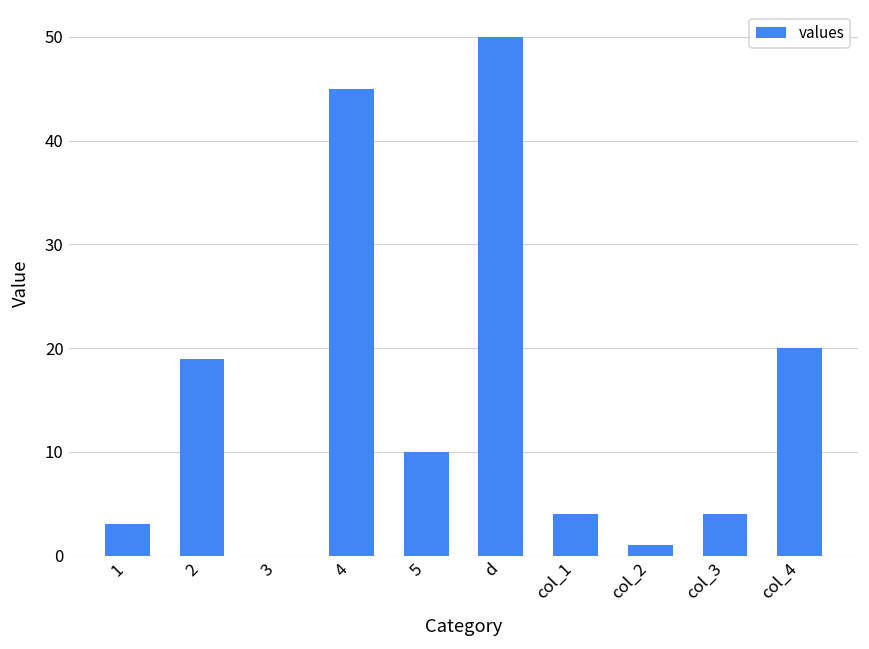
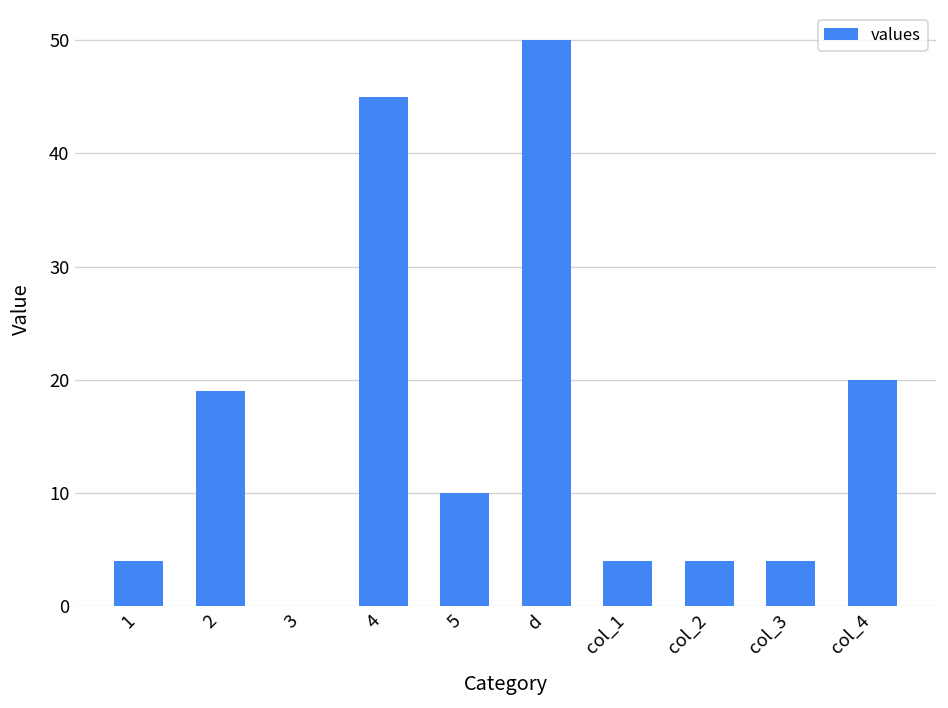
  {
-   "1": 3,
+   "1": 4,
    "2": 19,
    "3": 0,
    "4": 45,
    "5": 10,
    "d": 50,
    "col_1": 4,
-   "col_2": 1,
+   "col_2": 4,
    "col_3": 4,
    "col_4": 20
  }
